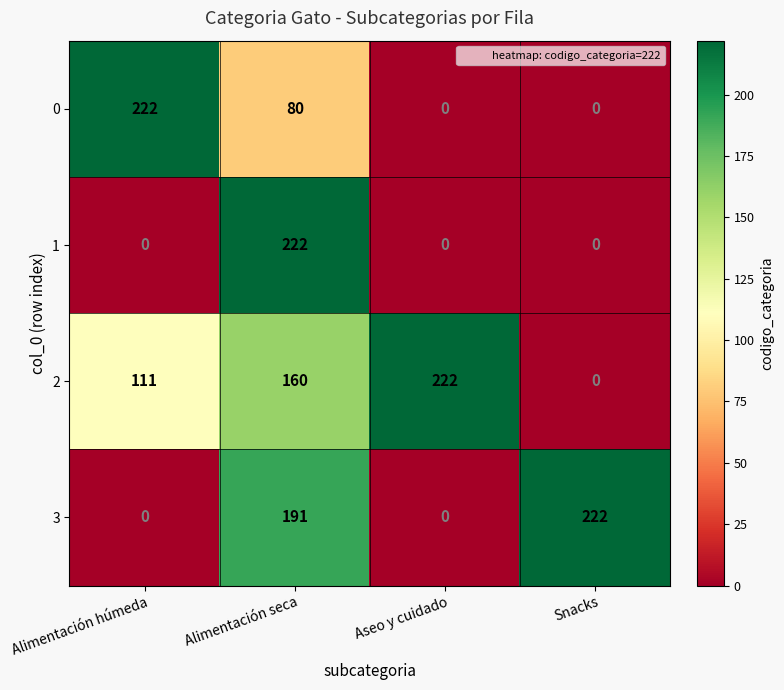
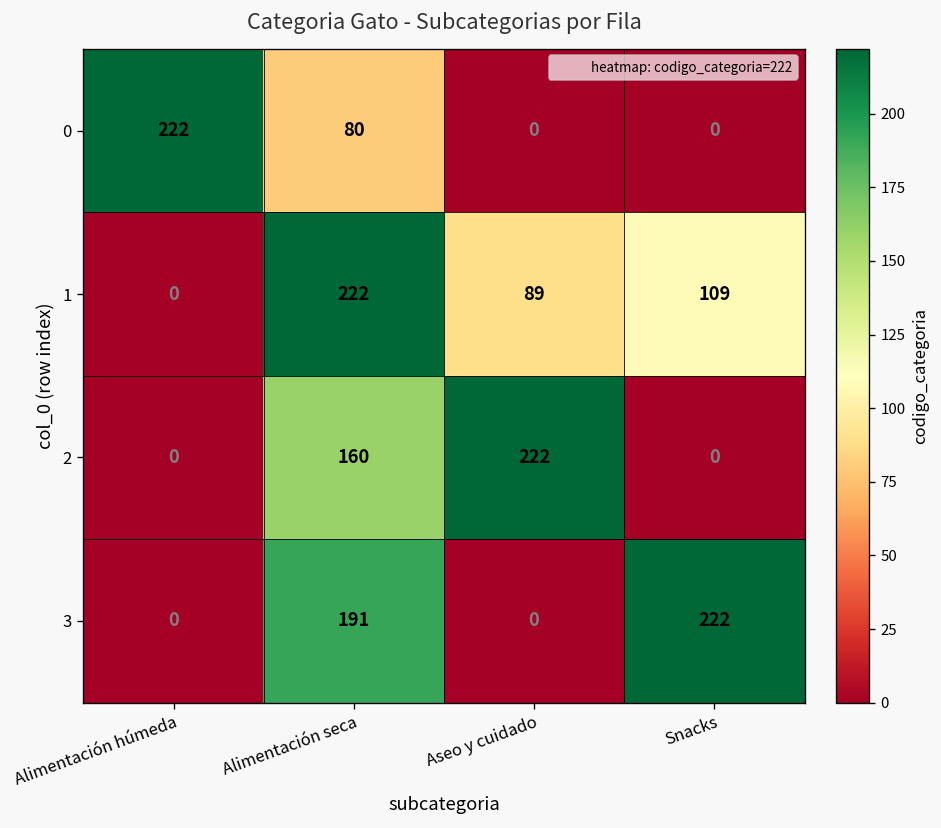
  {
    "0": {
      "Alimentación húmeda": 222,
      "Alimentación seca": 80,
      "Aseo y cuidado": 0,
      "Snacks": 0
    },
    "1": {
      "Alimentación húmeda": 0,
      "Alimentación seca": 222,
-     "Aseo y cuidado": 0,
-     "Snacks": 0
+     "Aseo y cuidado": 89,
+     "Snacks": 109
    },
    "2": {
-     "Alimentación húmeda": 111,
+     "Alimentación húmeda": 0,
      "Alimentación seca": 160,
      "Aseo y cuidado": 222,
      "Snacks": 0
    },
    "3": {
      "Alimentación húmeda": 0,
      "Alimentación seca": 191,
      "Aseo y cuidado": 0,
      "Snacks": 222
    }
  }
